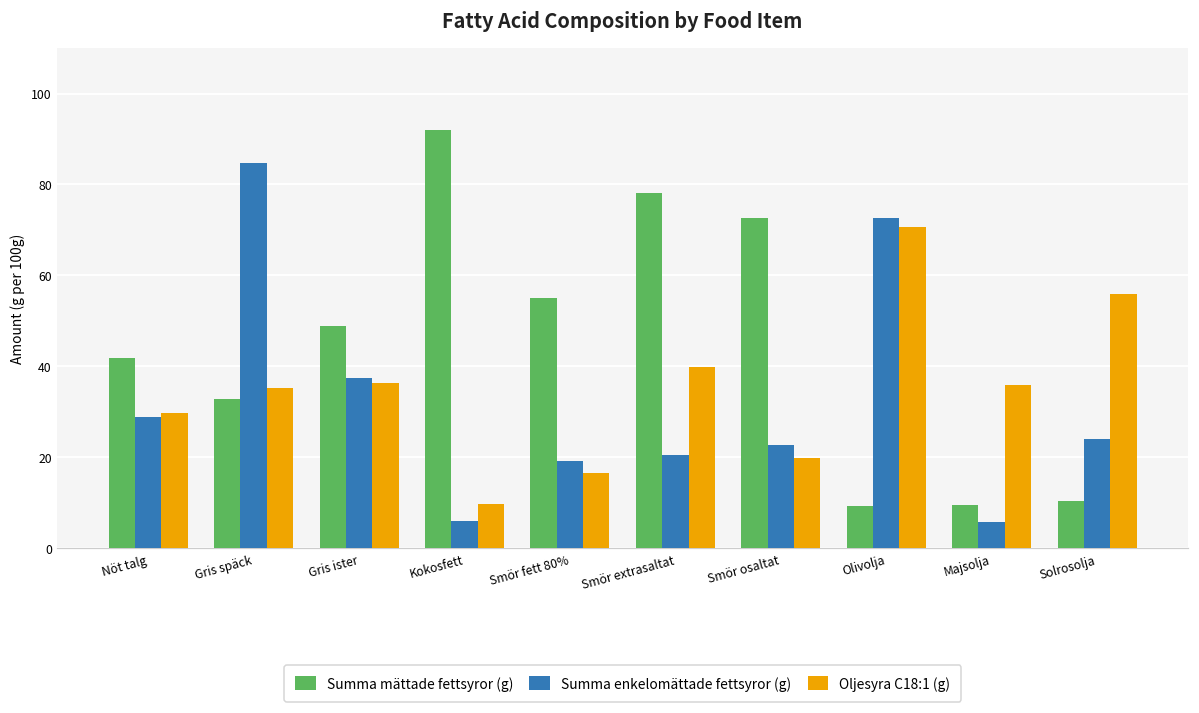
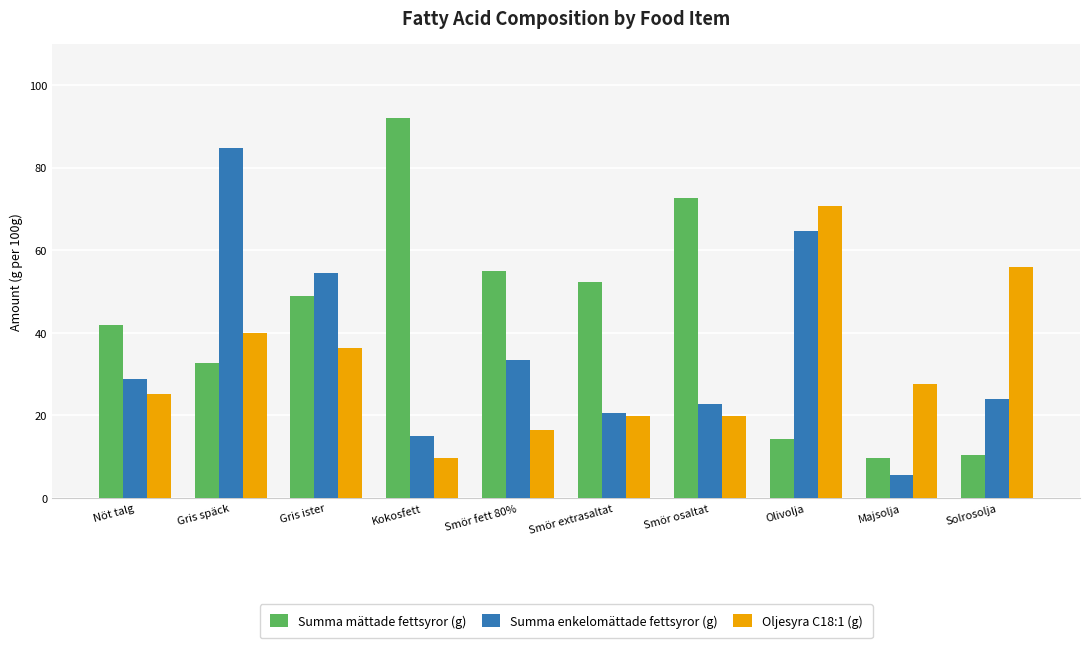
  {
    "Summa mättade fettsyror (g)": {
      "Nöt talg": 42,
      "Gris späck": 33,
      "Gris ister": 49,
      "Kokosfett": 92,
      "Smör fett 80%": 55,
-     "Smör extrasaltat": 78,
+     "Smör extrasaltat": 52,
      "Smör osaltat": 73,
-     "Olivolja": 9,
+     "Olivolja": 14,
      "Majsolja": 10,
      "Solrosolja": 10
    },
    "Summa enkelomättade fettsyror (g)": {
      "Nöt talg": 29,
      "Gris späck": 85,
-     "Gris ister": 38,
-     "Kokosfett": 6,
-     "Smör fett 80%": 19,
+     "Gris ister": 55,
+     "Kokosfett": 15,
+     "Smör fett 80%": 33,
      "Smör extrasaltat": 21,
      "Smör osaltat": 23,
-     "Olivolja": 73,
+     "Olivolja": 65,
      "Majsolja": 6,
      "Solrosolja": 24
    },
    "Oljesyra C18:1 (g)": {
-     "Nöt talg": 30,
-     "Gris späck": 35,
+     "Nöt talg": 25,
+     "Gris späck": 40,
      "Gris ister": 36,
      "Kokosfett": 10,
      "Smör fett 80%": 17,
-     "Smör extrasaltat": 40,
+     "Smör extrasaltat": 20,
      "Smör osaltat": 20,
      "Olivolja": 71,
-     "Majsolja": 36,
+     "Majsolja": 28,
      "Solrosolja": 56
    }
  }
